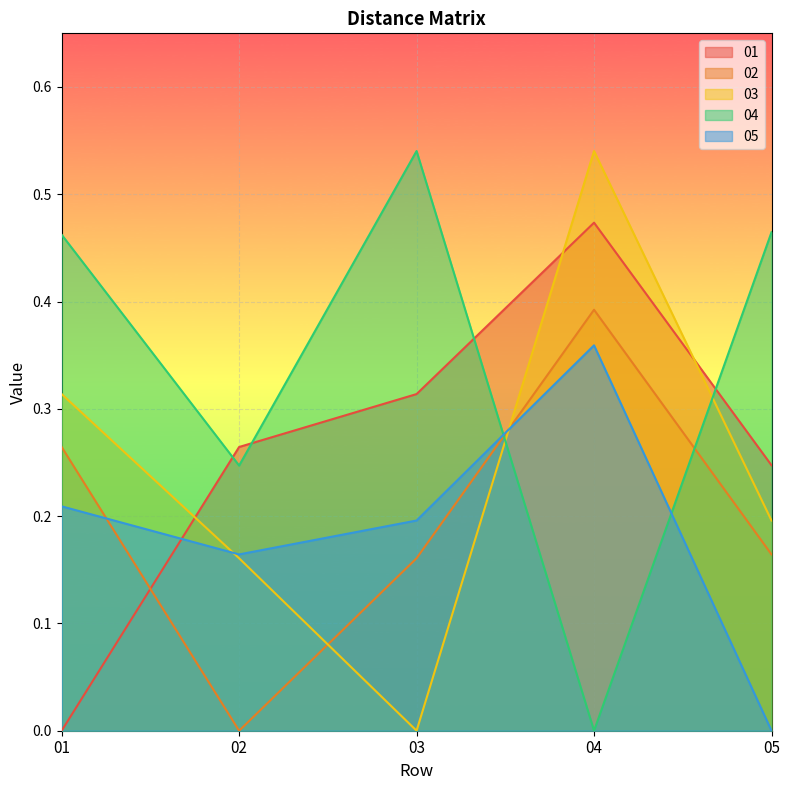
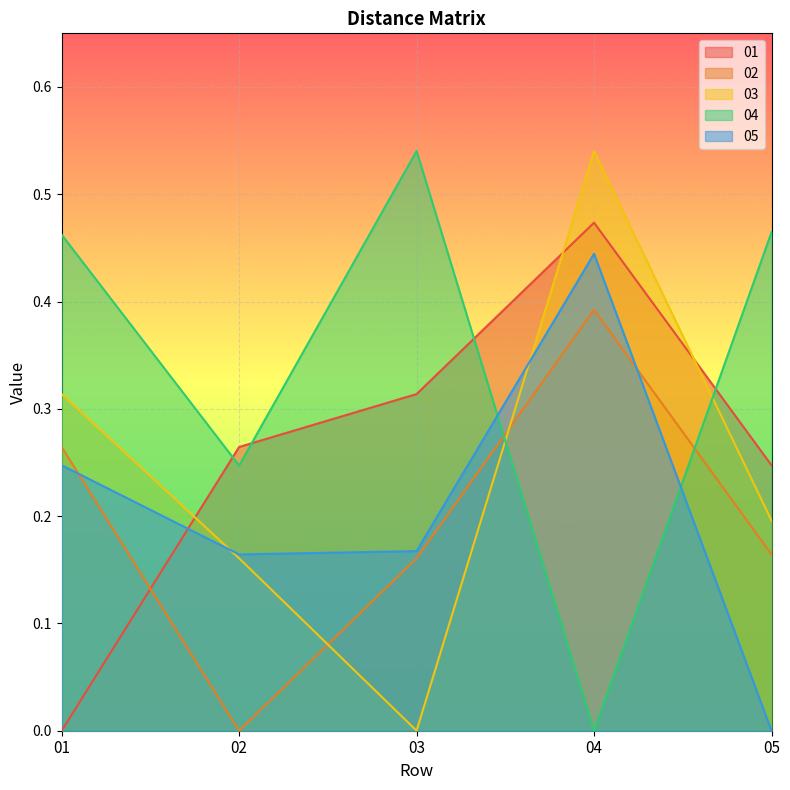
  {
    "04": {
      "01": 0.462,
      "02": 0.247,
      "03": 0.540,
      "04": 0.000,
      "05": 0.465
    },
    "05": {
-     "01": 0.209,
+     "01": 0.247,
      "02": 0.164,
-     "03": 0.196,
-     "04": 0.359,
+     "03": 0.167,
+     "04": 0.445,
      "05": 0.000
    }
  }
